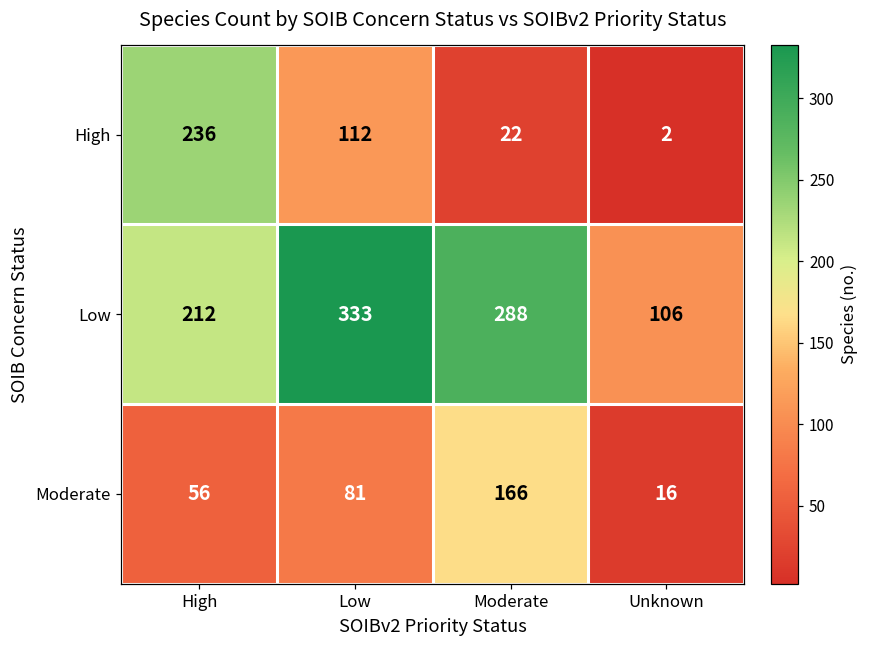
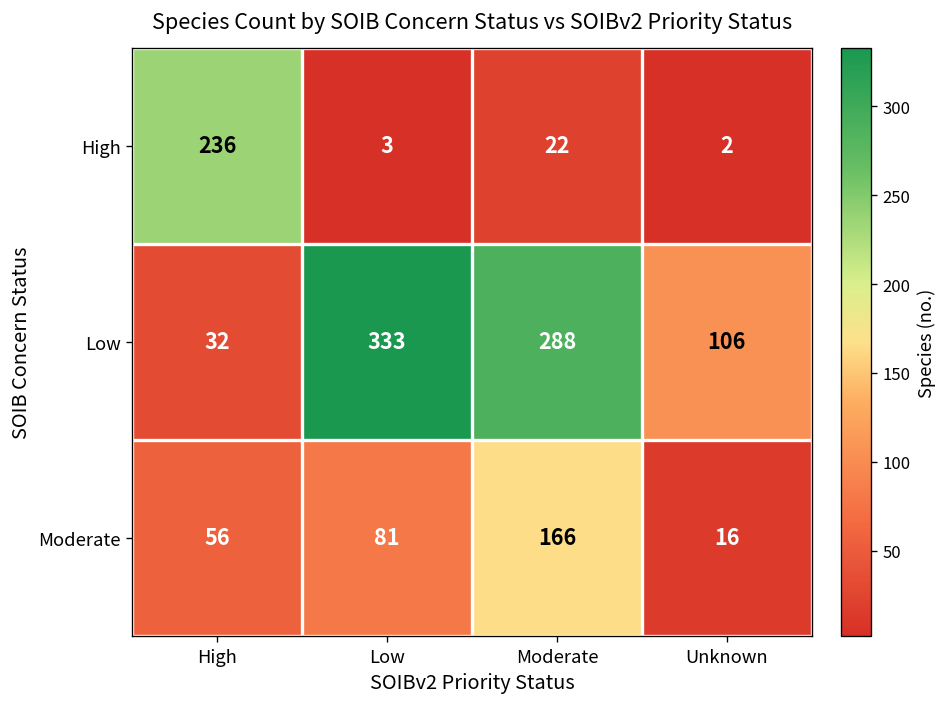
  {
    "High": {
      "High": 236,
-     "Low": 112,
+     "Low": 3,
      "Moderate": 22,
      "Unknown": 2
    },
    "Low": {
-     "High": 212,
+     "High": 32,
      "Low": 333,
      "Moderate": 288,
      "Unknown": 106
    },
    "Moderate": {
      "High": 56,
      "Low": 81,
      "Moderate": 166,
      "Unknown": 16
    }
  }
